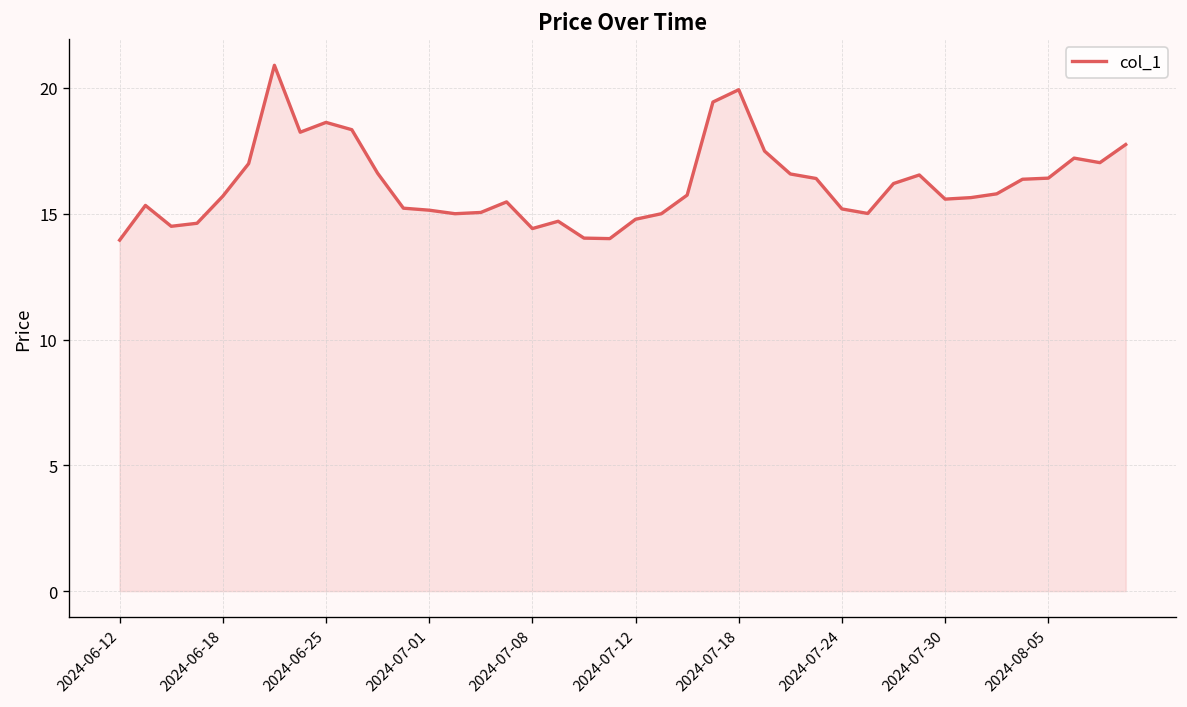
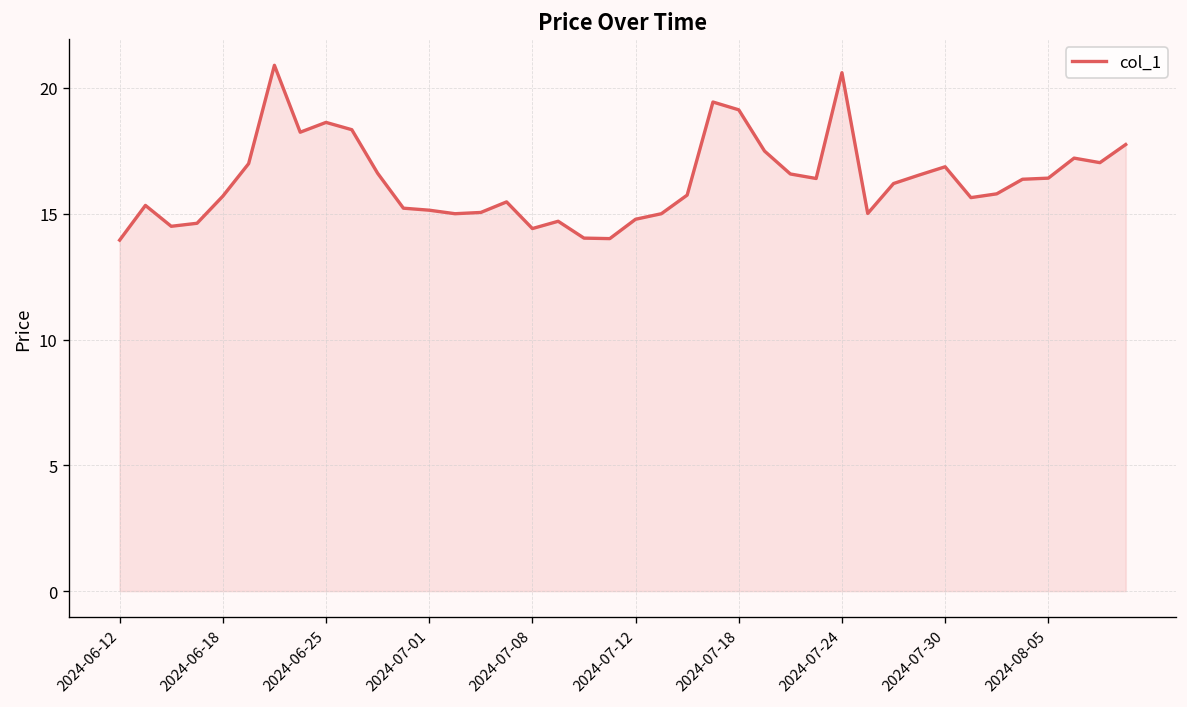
  {
    "2024-06-12": 13.9,
    "2024-06-18": 15.7,
    "2024-06-25": 18.6,
    "2024-07-01": 15.1,
    "2024-07-08": 14.4,
    "2024-07-12": 14.8,
-   "2024-07-18": 19.9,
-   "2024-07-24": 15.2,
-   "2024-07-30": 15.6,
+   "2024-07-18": 19.1,
+   "2024-07-24": 20.6,
+   "2024-07-30": 16.9,
    "2024-08-05": 16.4
  }
